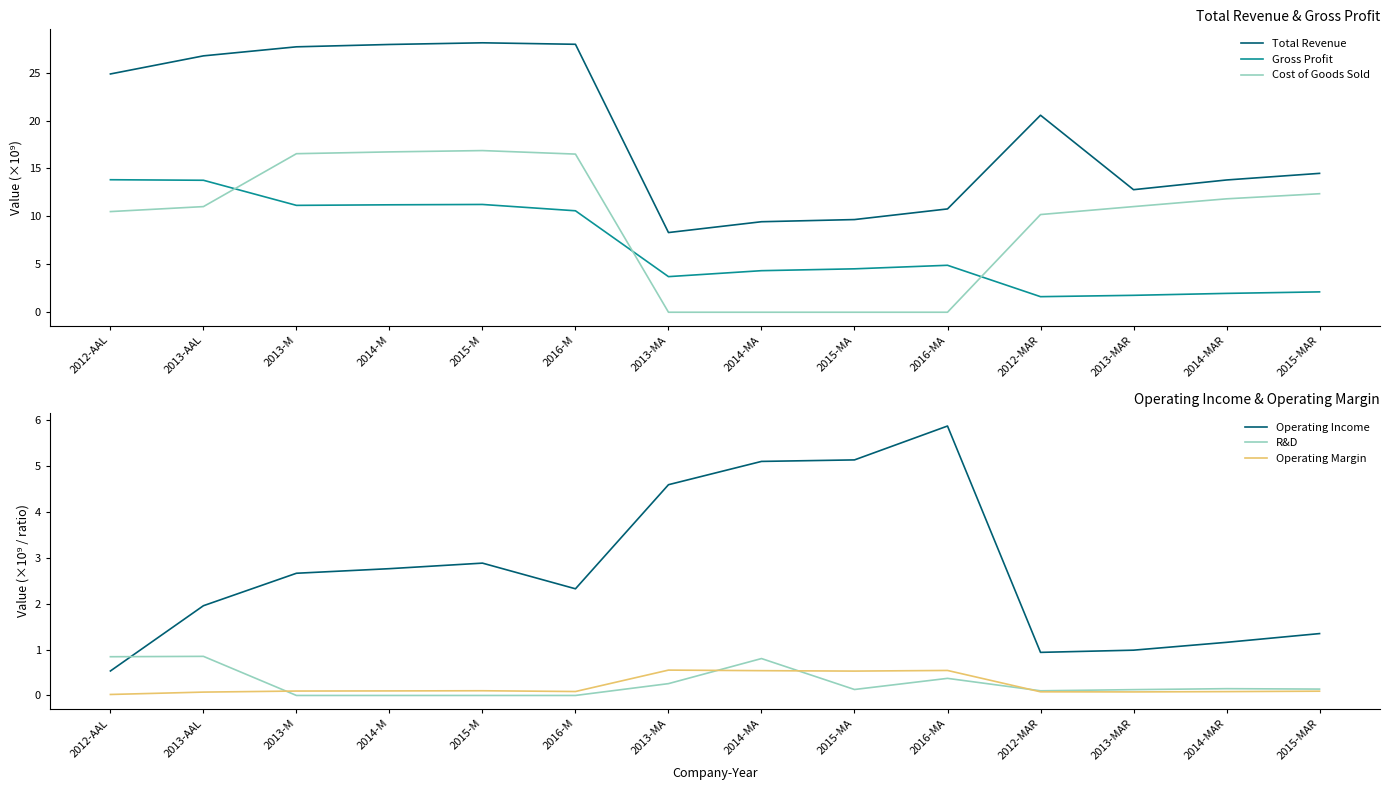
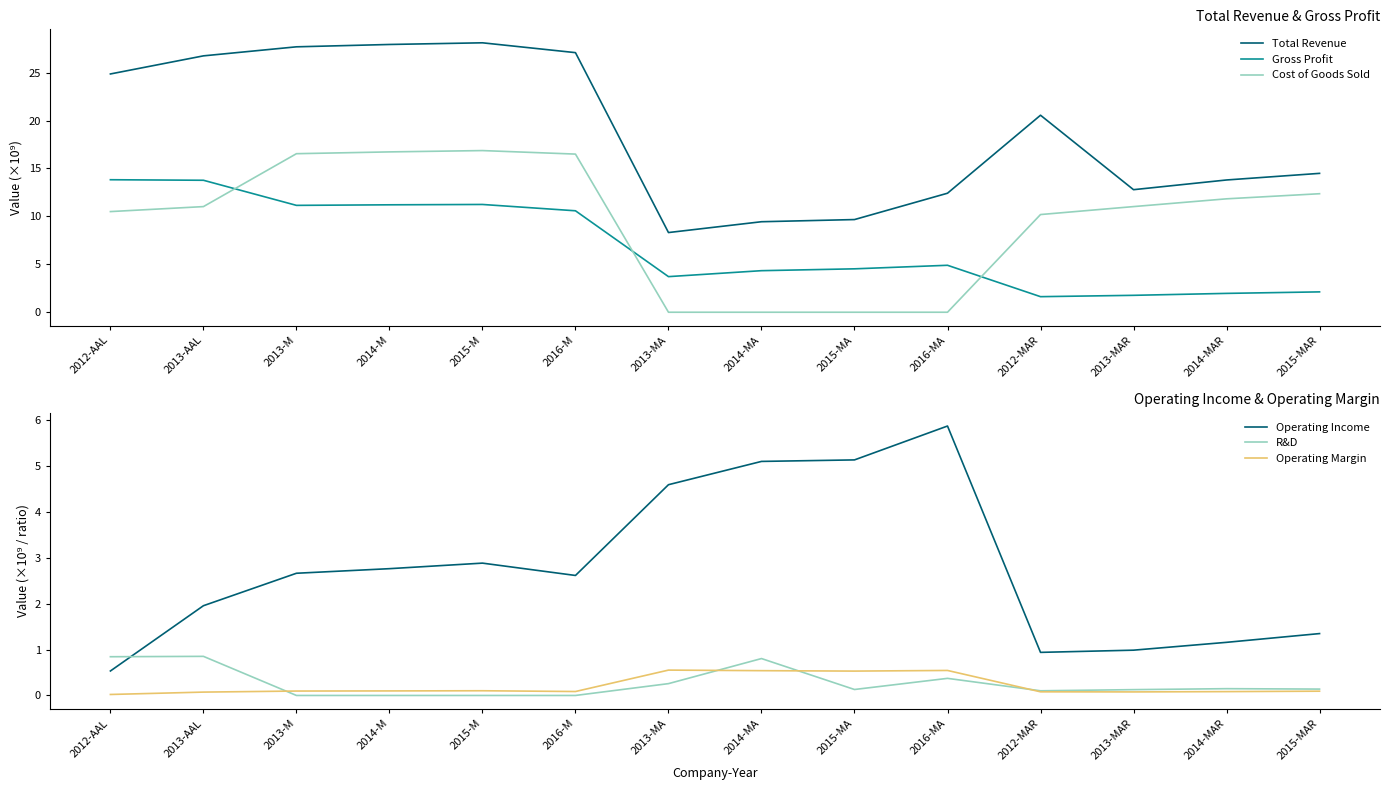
  {
    "Total Revenue & Gross Profit": {
      "Total Revenue": {
        "2012-AAL": 25,
        "2013-AAL": 27,
        "2013-M": 28,
        "2014-M": 28,
        "2015-M": 28,
-       "2016-M": 28,
+       "2016-M": 27,
        "2013-MA": 8,
        "2014-MA": 9,
        "2015-MA": 10,
-       "2016-MA": 11,
+       "2016-MA": 12,
        "2012-MAR": 21,
        "2013-MAR": 13,
        "2014-MAR": 14,
        "2015-MAR": 14
      },
      "Gross Profit": {
        "2012-AAL": 14,
        "2013-AAL": 14,
        "2013-M": 11,
        "2014-M": 11,
        "2015-M": 11,
        "2016-M": 11,
        "2013-MA": 4,
        "2014-MA": 4,
        "2015-MA": 5,
        "2016-MA": 5,
        "2012-MAR": 2,
        "2013-MAR": 2,
        "2014-MAR": 2,
        "2015-MAR": 2
      },
      "Cost of Goods Sold": {
        "2012-AAL": 10,
        "2013-AAL": 11,
        "2013-M": 17,
        "2014-M": 17,
        "2015-M": 17,
        "2016-M": 16,
        "2013-MA": 0,
        "2014-MA": 0,
        "2015-MA": 0,
        "2016-MA": 0,
        "2012-MAR": 10,
        "2013-MAR": 11,
        "2014-MAR": 12,
        "2015-MAR": 12
      }
    },
    "Operating Income & Operating Margin": {
      "Operating Income": {
        "2012-AAL": 0.5,
        "2013-AAL": 2.0,
        "2013-M": 2.7,
        "2014-M": 2.8,
        "2015-M": 2.9,
-       "2016-M": 2.3,
+       "2016-M": 2.6,
        "2013-MA": 4.6,
        "2014-MA": 5.1,
        "2015-MA": 5.1,
        "2016-MA": 5.9,
        "2012-MAR": 0.9,
        "2013-MAR": 1.0,
        "2014-MAR": 1.2,
        "2015-MAR": 1.4
      },
      "R&D": {
        "2012-AAL": 0.8,
        "2013-AAL": 0.9,
        "2013-M": 0.0,
        "2014-M": 0.0,
        "2015-M": 0.0,
        "2016-M": 0.0,
        "2013-MA": 0.3,
        "2014-MA": 0.8,
        "2015-MA": 0.1,
        "2016-MA": 0.4,
        "2014-MAR": 0.1
      },
      "Operating Margin": {
        "2012-AAL": 0.0,
        "2013-AAL": 0.1,
        "2013-M": 0.1,
        "2014-M": 0.1,
        "2015-M": 0.1,
        "2016-M": 0.1,
        "2013-MA": 0.6,
        "2014-MA": 0.5,
        "2015-MA": 0.5,
        "2016-MA": 0.5,
        "2014-MAR": 0.1
      }
    }
  }
